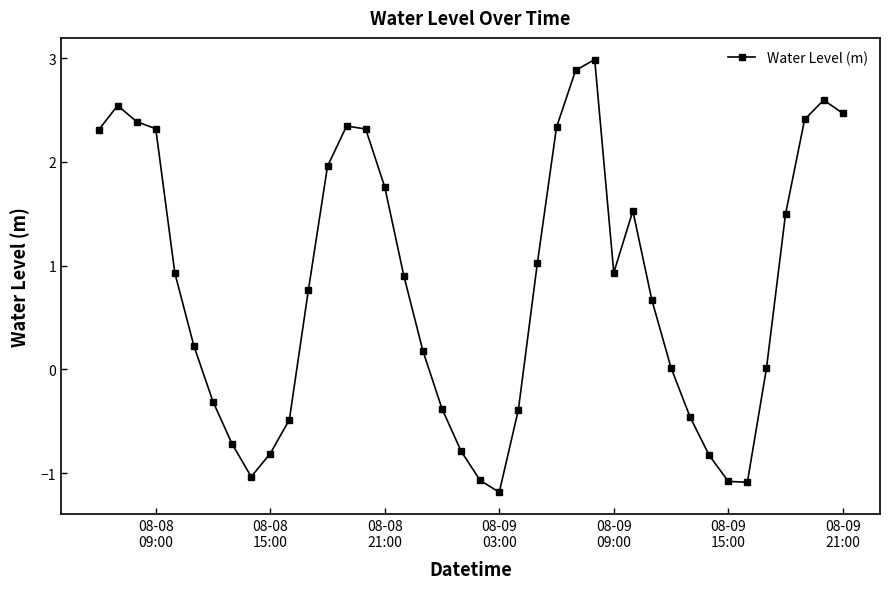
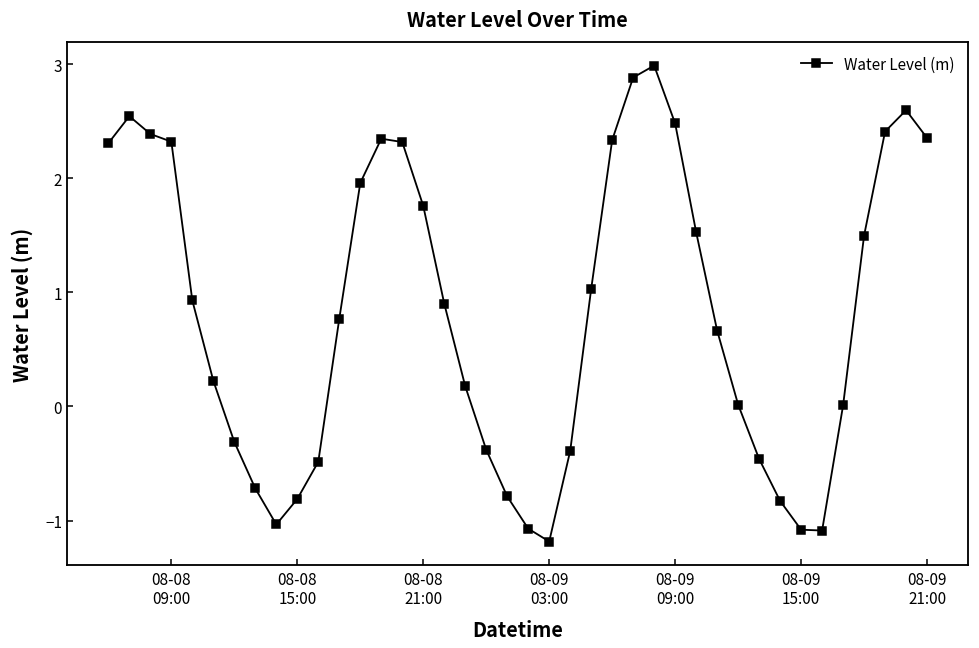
  {
    "08-08 09:00": 2.32,
    "08-08 15:00": -0.81,
    "08-08 21:00": 1.76,
    "08-09 03:00": -1.18,
-   "08-09 09:00": 0.93,
+   "08-09 09:00": 2.48,
    "08-09 15:00": -1.08,
-   "08-09 21:00": 2.47
+   "08-09 21:00": 2.35
  }
